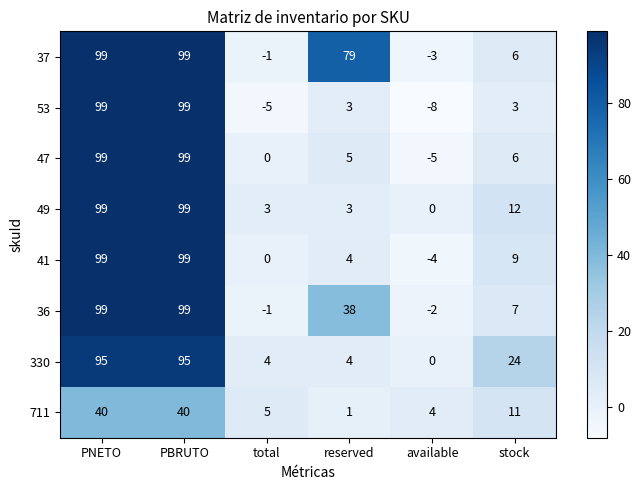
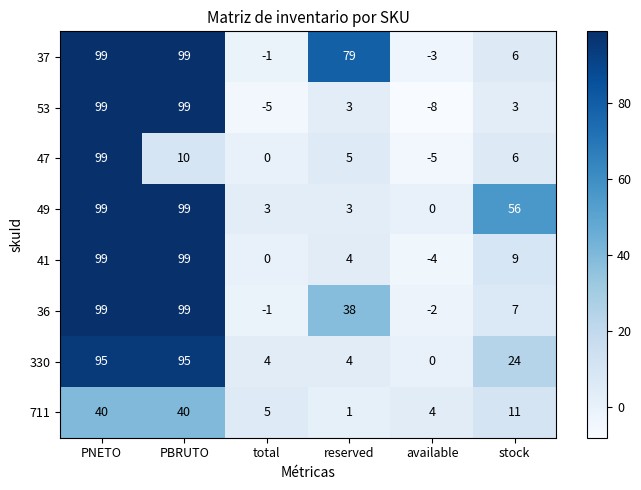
  {
    "37": {
      "PNETO": 99,
      "PBRUTO": 99,
      "total": -1,
      "reserved": 79,
      "available": -3,
      "stock": 6
    },
    "53": {
      "PNETO": 99,
      "PBRUTO": 99,
      "total": -5,
      "reserved": 3,
      "available": -8,
      "stock": 3
    },
    "47": {
      "PNETO": 99,
-     "PBRUTO": 99,
+     "PBRUTO": 10,
      "total": 0,
      "reserved": 5,
      "available": -5,
      "stock": 6
    },
    "49": {
      "PNETO": 99,
      "PBRUTO": 99,
      "total": 3,
      "reserved": 3,
      "available": 0,
-     "stock": 12
+     "stock": 56
    },
    "41": {
      "PNETO": 99,
      "PBRUTO": 99,
      "total": 0,
      "reserved": 4,
      "available": -4,
      "stock": 9
    },
    "36": {
      "PNETO": 99,
      "PBRUTO": 99,
      "total": -1,
      "reserved": 38,
      "available": -2,
      "stock": 7
    },
    "330": {
      "PNETO": 95,
      "PBRUTO": 95,
      "total": 4,
      "reserved": 4,
      "available": 0,
      "stock": 24
    },
    "711": {
      "PNETO": 40,
      "PBRUTO": 40,
      "total": 5,
      "reserved": 1,
      "available": 4,
      "stock": 11
    }
  }
